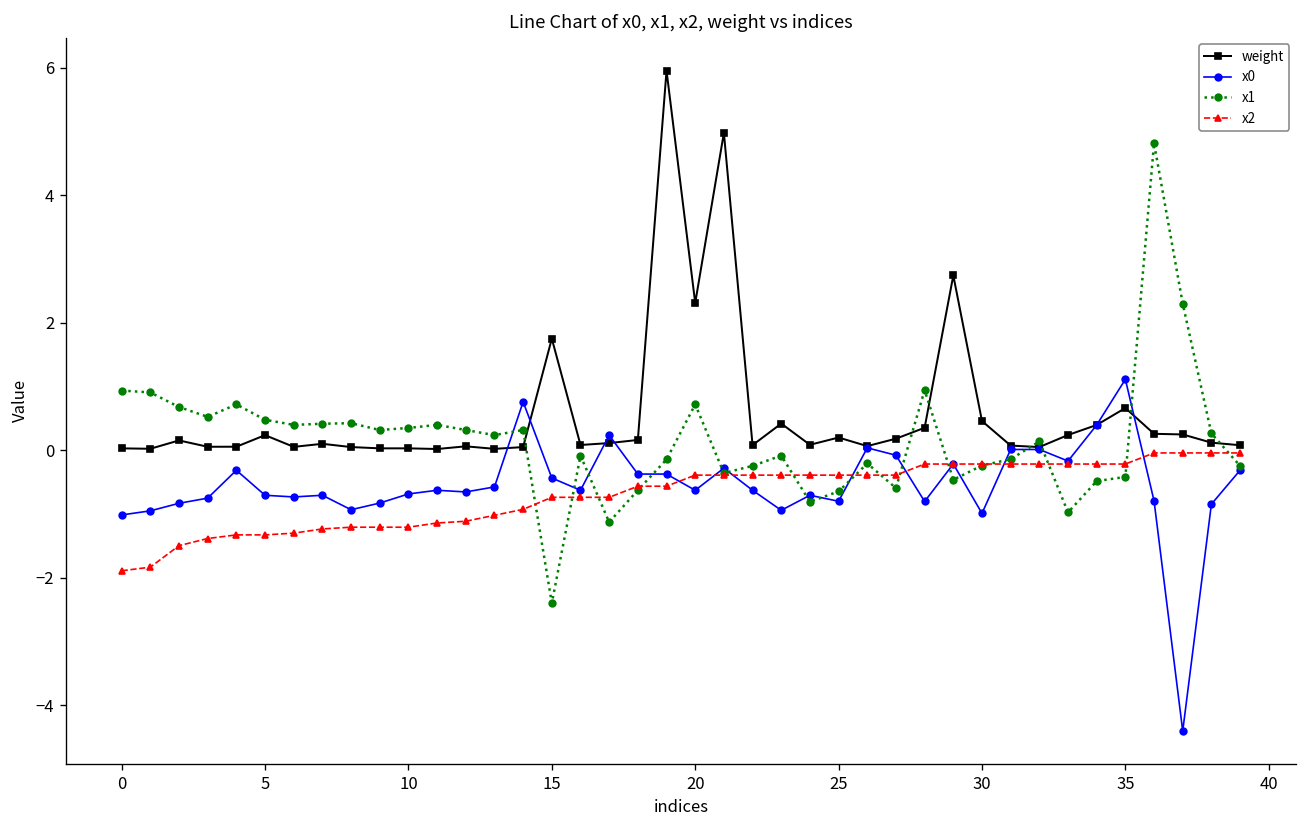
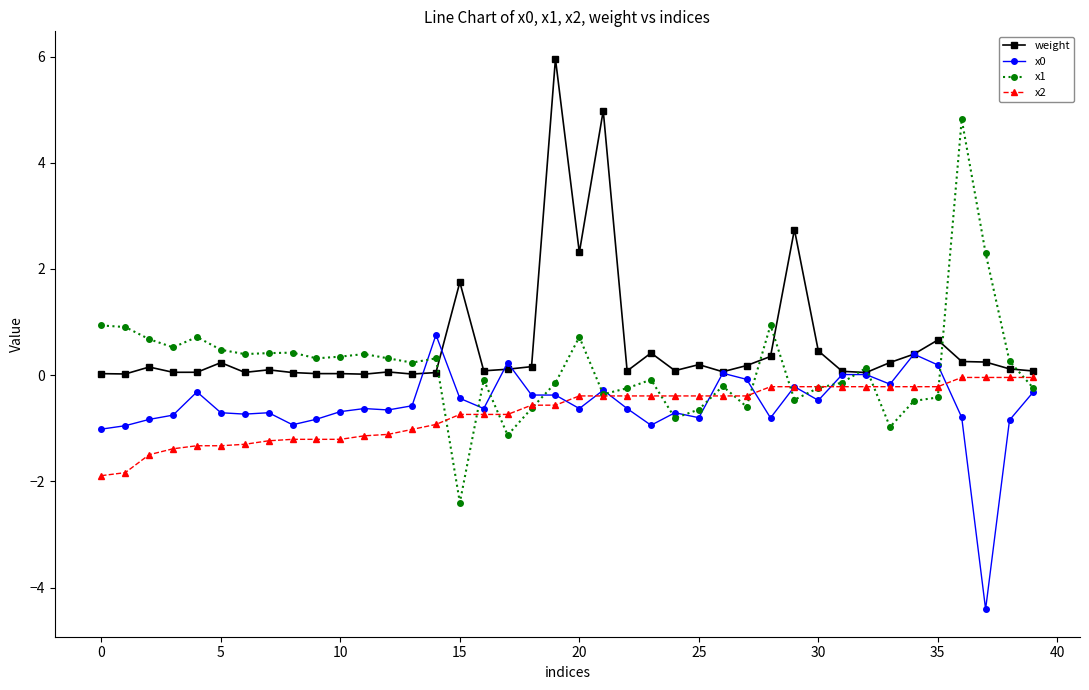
  {
    "weight": {
      "0": 0.0,
      "5": 0.2,
      "10": 0.0,
      "15": 1.8,
      "20": 2.3,
      "25": 0.2,
      "30": 0.5,
      "35": 0.7
    },
    "x0": {
      "0": -1.0,
      "5": -0.7,
      "10": -0.7,
      "15": -0.4,
      "20": -0.6,
      "25": -0.8,
-     "30": -1.0,
-     "35": 1.1
+     "30": -0.5,
+     "35": 0.2
    },
    "x1": {
      "0": 0.9,
      "5": 0.5,
      "10": 0.3,
      "15": -2.4,
      "20": 0.7,
      "25": -0.6,
      "35": -0.4
    },
    "x2": {
      "0": -1.9,
      "5": -1.3,
      "10": -1.2,
      "15": -0.7,
      "20": -0.4,
      "25": -0.4,
      "35": -0.2
    }
  }
